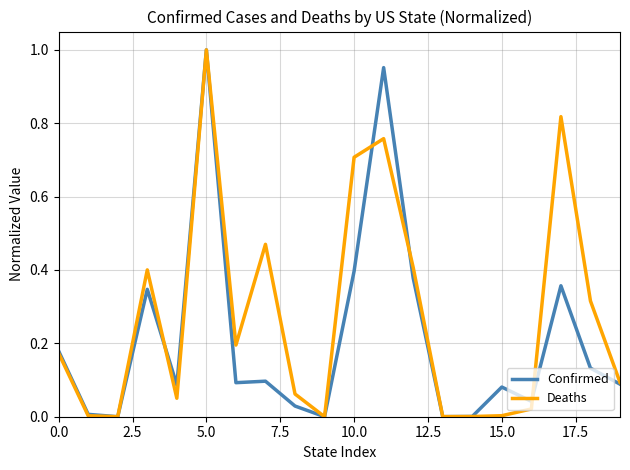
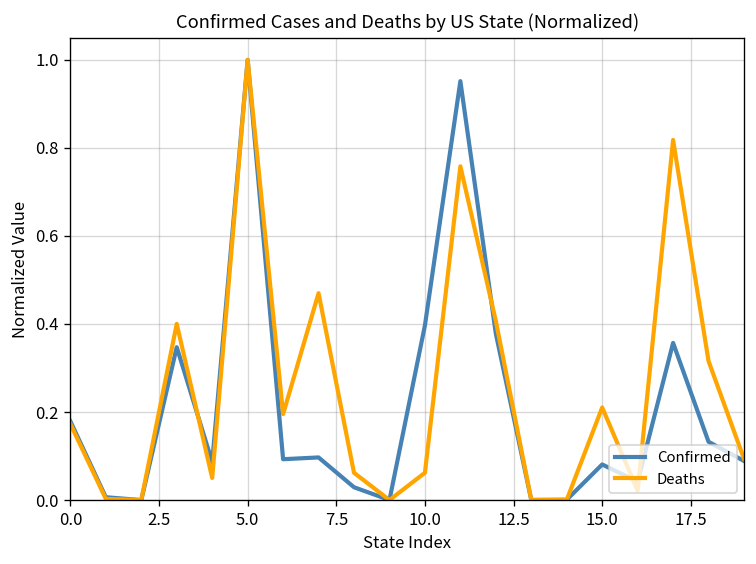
  {
    "Confirmed": {
      "10.0": 0.40,
      "15.0": 0.08
    },
    "Deaths": {
-     "10.0": 0.71,
-     "15.0": 0.00
+     "10.0": 0.06,
+     "15.0": 0.21
    }
  }
